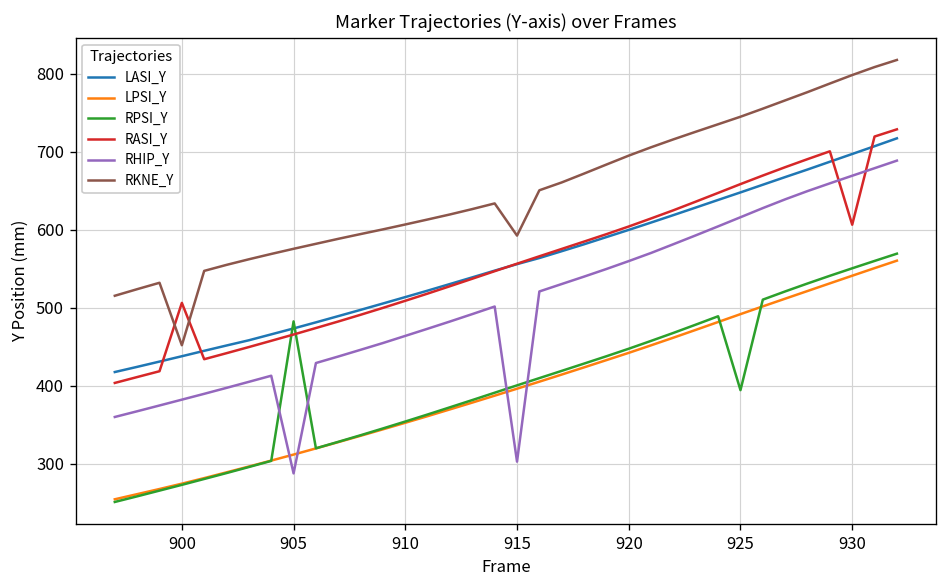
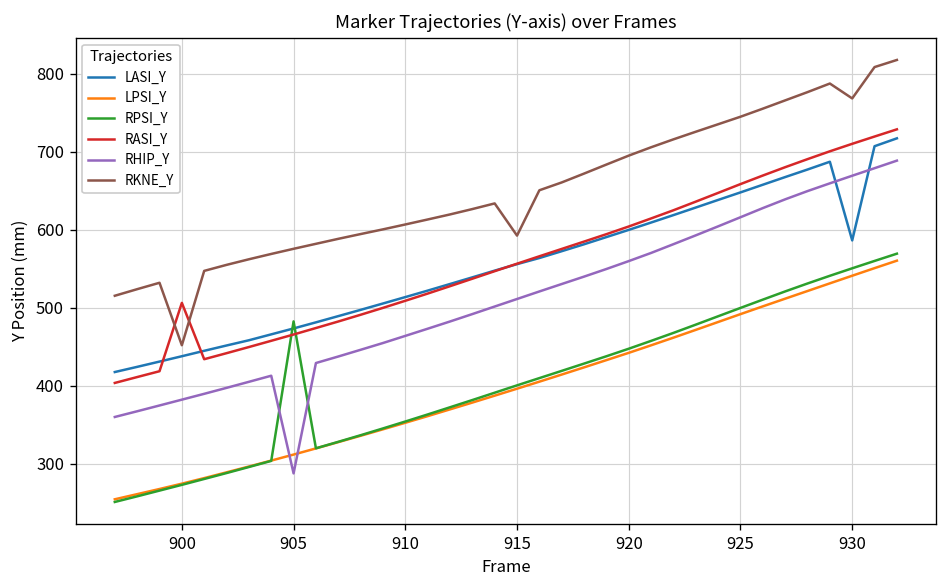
  {
    "LASI_Y": {
      "900": 440,
      "905": 470,
      "910": 510,
      "920": 600,
      "925": 650,
-     "930": 700
+     "930": 590
    },
    "LPSI_Y": {
      "905": 310,
      "915": 400,
      "920": 440,
      "925": 490,
      "930": 540
    },
    "RPSI_Y": {
      "905": 480,
      "915": 400,
      "920": 450,
-     "925": 390,
+     "925": 500,
      "930": 550
    },
    "RASI_Y": {
      "900": 510,
      "905": 470,
      "910": 510,
      "920": 600,
      "925": 660,
-     "930": 610
+     "930": 710
    },
    "RHIP_Y": {
      "900": 380,
      "905": 290,
      "910": 460,
-     "915": 300,
+     "915": 510,
      "920": 560,
      "925": 620,
      "930": 670
    },
    "RKNE_Y": {
      "900": 450,
      "905": 580,
      "910": 610,
      "915": 590,
      "920": 700,
      "925": 740,
-     "930": 800
+     "930": 770
    }
  }
